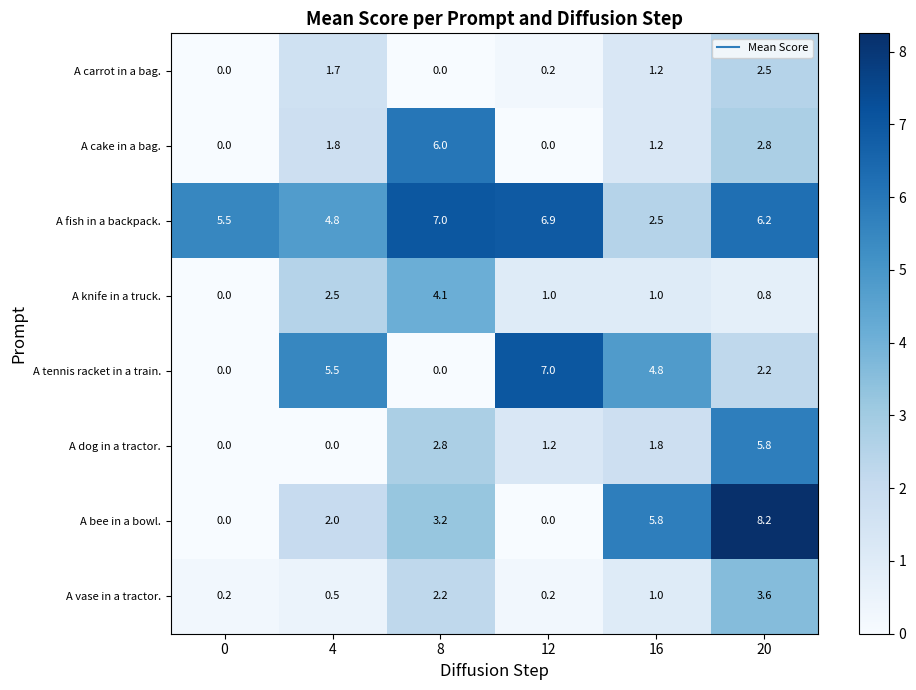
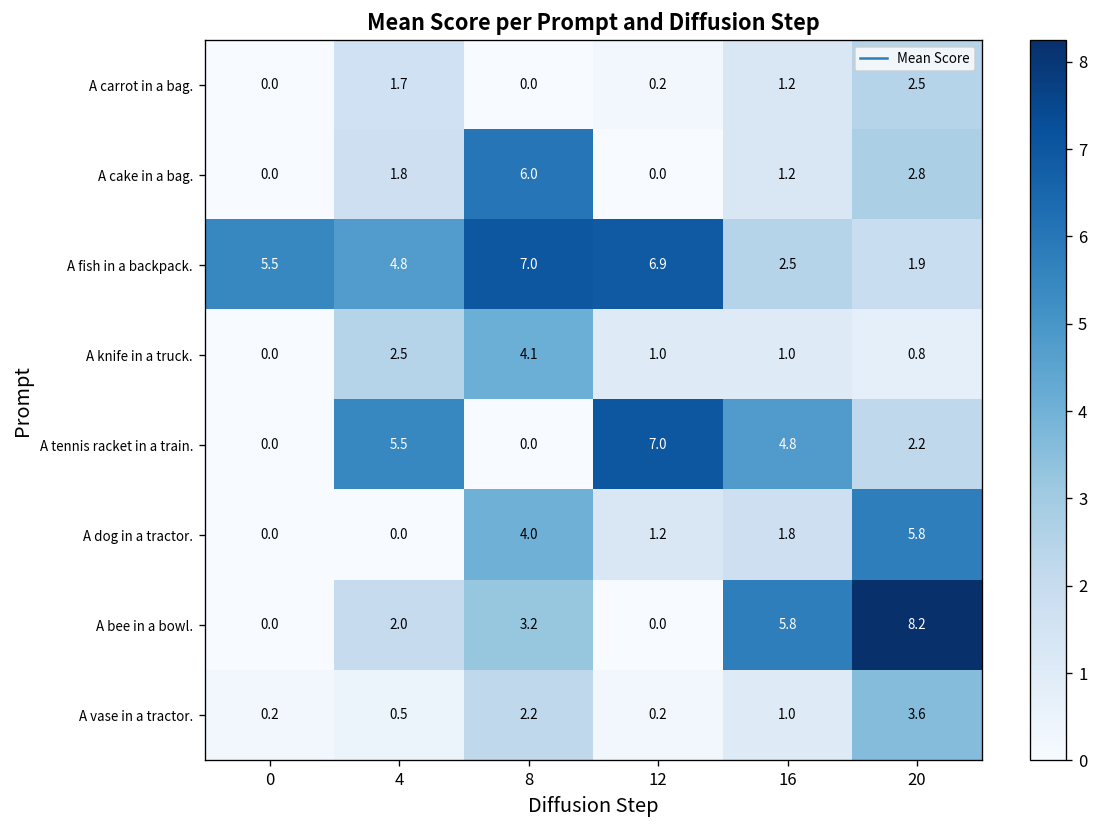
  {
    "A carrot in a bag.": {
      "0": 0.0,
      "4": 1.7,
      "8": 0.0,
      "12": 0.2,
      "16": 1.2,
      "20": 2.5
    },
    "A cake in a bag.": {
      "0": 0.0,
      "4": 1.8,
      "8": 6.0,
      "12": 0.0,
      "16": 1.2,
      "20": 2.8
    },
    "A fish in a backpack.": {
      "0": 5.5,
      "4": 4.8,
      "8": 7.0,
      "12": 6.9,
      "16": 2.5,
-     "20": 6.2
+     "20": 1.9
    },
    "A knife in a truck.": {
      "0": 0.0,
      "4": 2.5,
      "8": 4.1,
      "12": 1.0,
      "16": 1.0,
      "20": 0.8
    },
    "A tennis racket in a train.": {
      "0": 0.0,
      "4": 5.5,
      "8": 0.0,
      "12": 7.0,
      "16": 4.8,
      "20": 2.2
    },
    "A dog in a tractor.": {
      "0": 0.0,
      "4": 0.0,
-     "8": 2.8,
+     "8": 4.0,
      "12": 1.2,
      "16": 1.8,
      "20": 5.8
    },
    "A bee in a bowl.": {
      "0": 0.0,
      "4": 2.0,
      "8": 3.2,
      "12": 0.0,
      "16": 5.8,
      "20": 8.2
    },
    "A vase in a tractor.": {
      "0": 0.2,
      "4": 0.5,
      "8": 2.2,
      "12": 0.2,
      "16": 1.0,
      "20": 3.6
    }
  }
